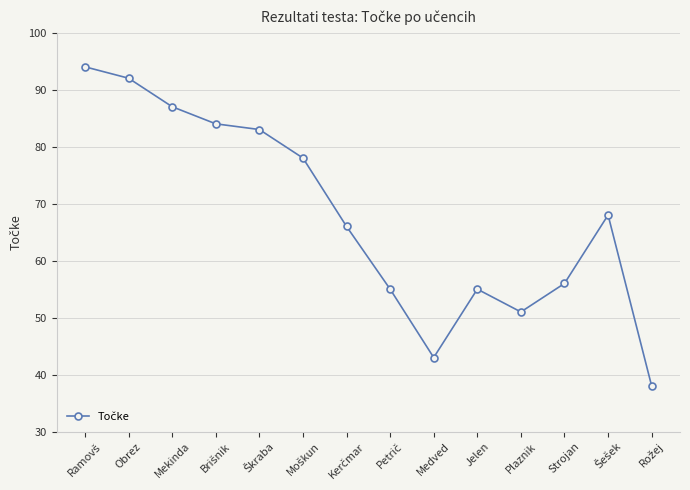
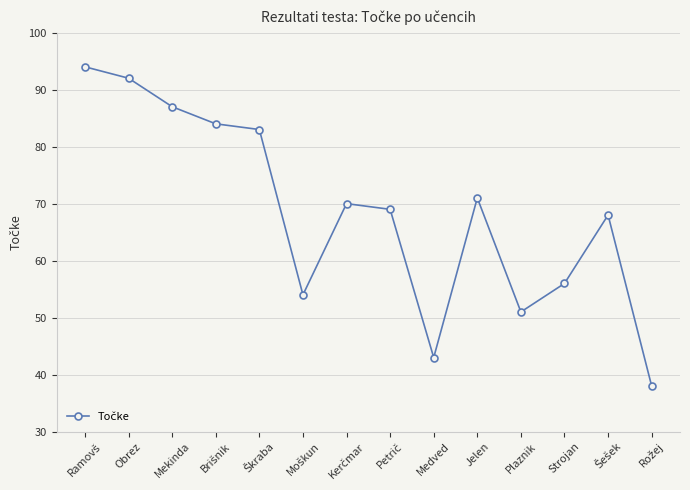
  {
    "Ramovš": 94,
    "Obrez": 92,
    "Mekinda": 87,
    "Brišnik": 84,
    "Škraba": 83,
-   "Moškun": 78,
-   "Kerčmar": 66,
-   "Petrič": 55,
+   "Moškun": 54,
+   "Kerčmar": 70,
+   "Petrič": 69,
    "Medved": 43,
-   "Jelen": 55,
+   "Jelen": 71,
    "Plaznik": 51,
    "Strojan": 56,
    "Šešek": 68,
    "Rožej": 38
  }
